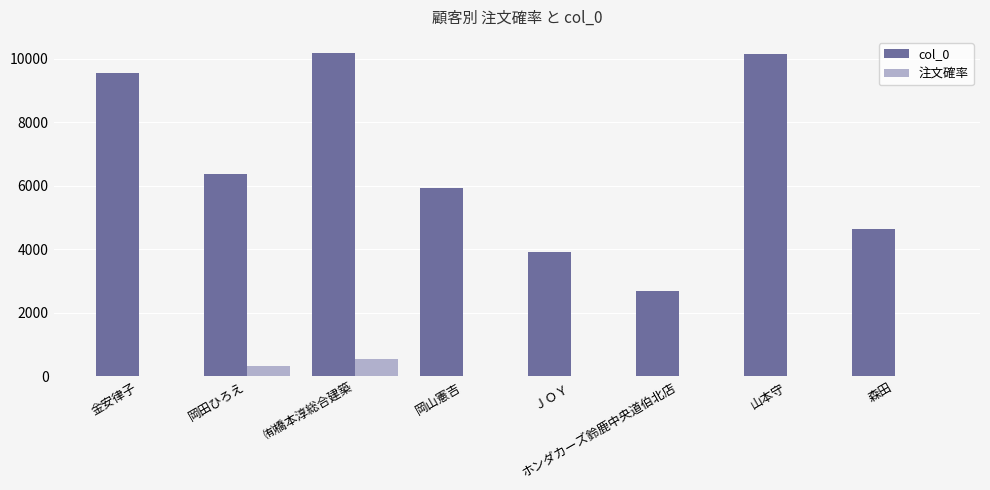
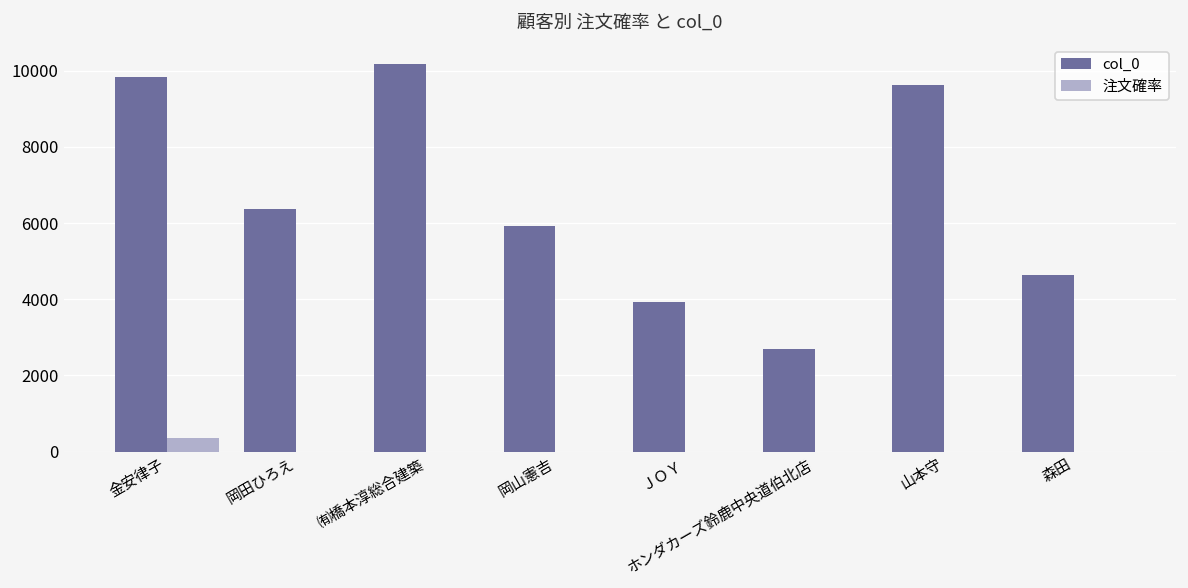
  {
    "col_0": {
-     "金安律子": 9600,
+     "金安律子": 9800,
      "岡田ひろえ": 6400,
      "㈲橋本淳総合建築": 10200,
      "岡山憲吉": 5900,
      "ＪＯＹ": 3900,
      "ホンダカーズ鈴鹿中央道伯北店": 2700,
-     "山本守": 10200,
+     "山本守": 9600,
      "森田": 4600
    },
    "注文確率": {
-     "金安律子": 0,
-     "岡田ひろえ": 300,
-     "㈲橋本淳総合建築": 500
+     "金安律子": 400,
+     "岡田ひろえ": 0,
+     "㈲橋本淳総合建築": 0
    }
  }
